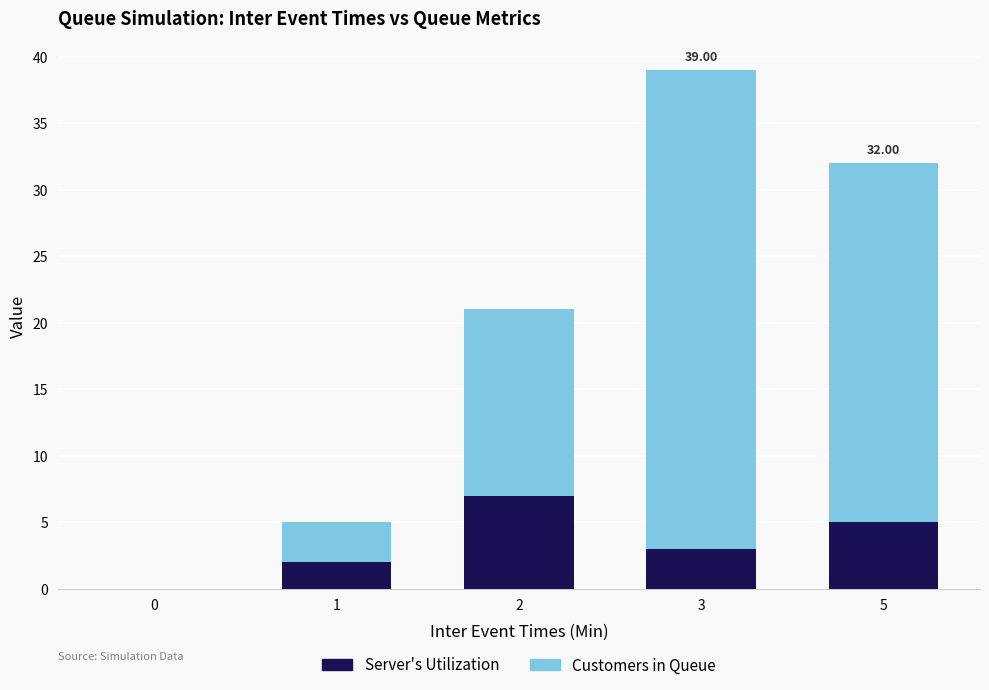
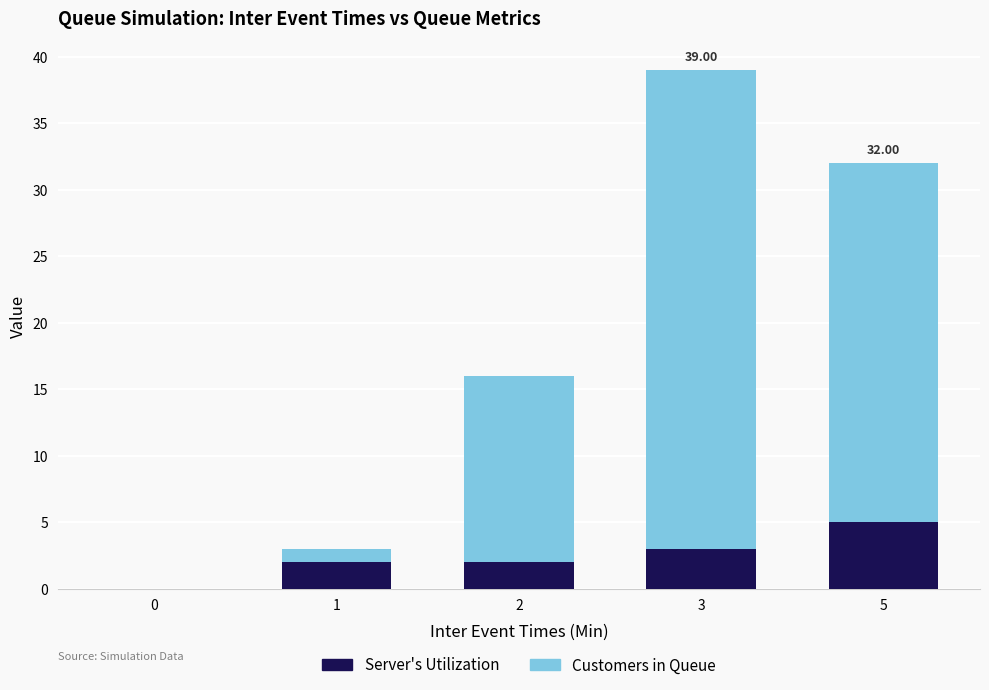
  {
    "Server's Utilization": {
      "0": 0,
      "1": 2,
-     "2": 7,
+     "2": 2,
      "3": 3,
      "5": 5
    },
    "Customers in Queue": {
      "0": 0,
-     "1": 3,
+     "1": 1,
      "2": 14
    }
  }
